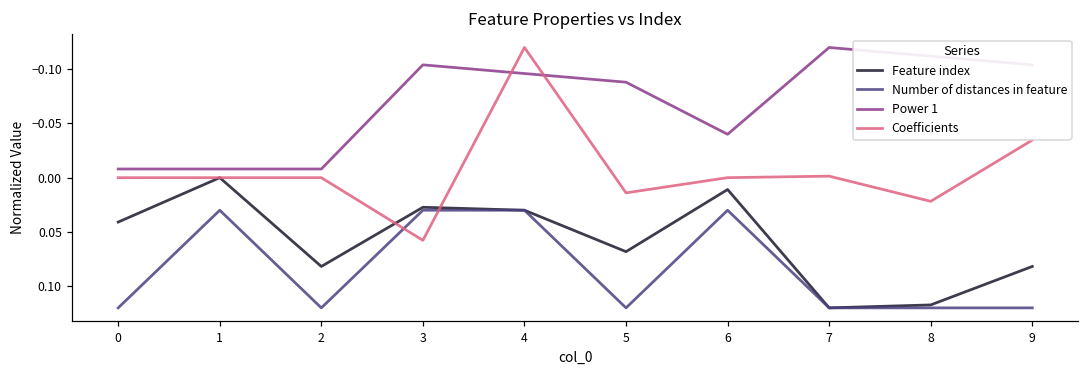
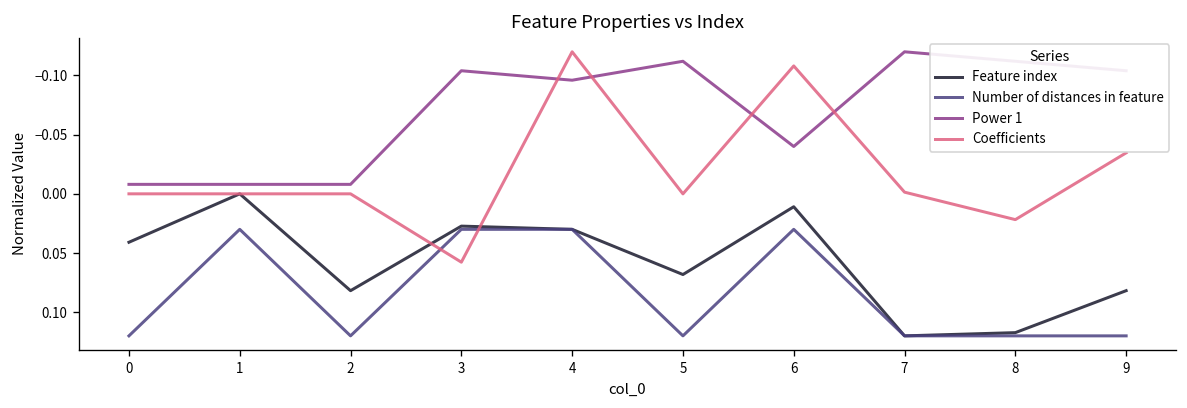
  {
    "Feature index": {
      "0": 0.04,
      "2": 0.08,
      "3": 0.03,
      "5": 0.07,
      "6": 0.01,
      "8": 0.12,
      "9": 0.08
    },
    "Number of distances in feature": {
      "0": 0.12,
      "1": 0.03,
      "2": 0.12,
      "3": 0.03,
      "5": 0.12,
      "6": 0.03,
      "8": 0.12,
      "9": 0.12
    },
    "Power 1": {
      "0": -0.01,
      "1": -0.01,
      "2": -0.01,
      "3": -0.10,
      "4": -0.10,
-     "5": -0.09,
+     "5": -0.11,
      "6": -0.04,
      "7": -0.12
    },
    "Coefficients": {
      "0": 0.00,
      "2": 0.00,
      "3": 0.06,
      "4": -0.12,
-     "5": 0.01,
-     "6": 0.00,
+     "5": 0.00,
+     "6": -0.11,
      "7": 0.00,
      "8": 0.02,
      "9": -0.03
    }
  }
